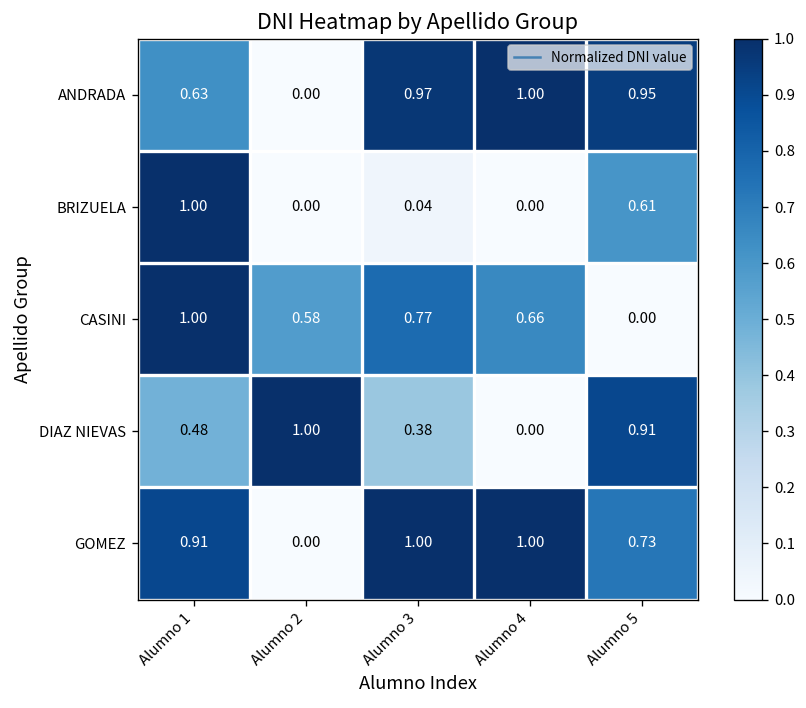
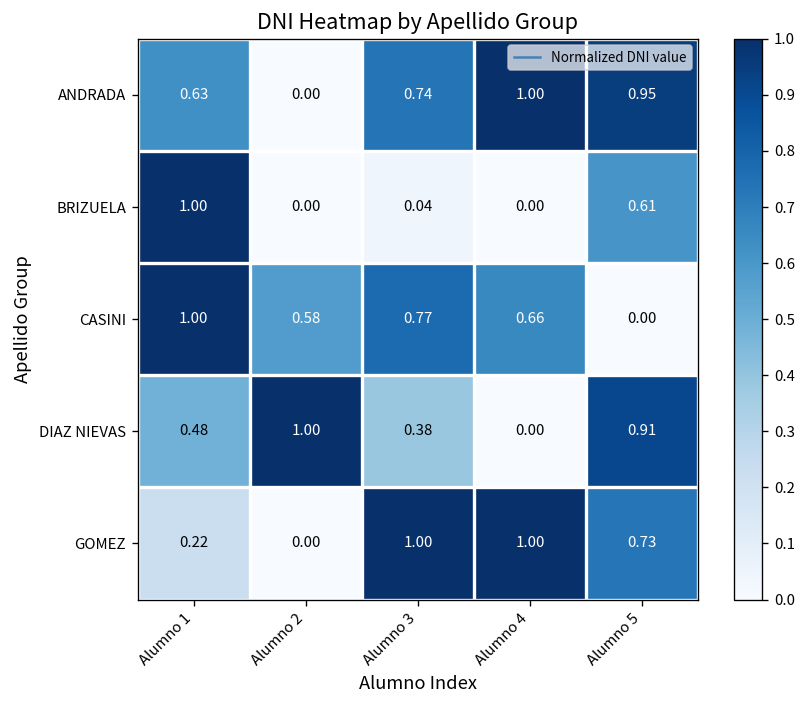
  {
    "ANDRADA": {
      "Alumno 1": 0.63,
      "Alumno 2": 0.00,
-     "Alumno 3": 0.97,
+     "Alumno 3": 0.74,
      "Alumno 4": 1.00,
      "Alumno 5": 0.95
    },
    "BRIZUELA": {
      "Alumno 1": 1.00,
      "Alumno 2": 0.00,
      "Alumno 3": 0.04,
      "Alumno 4": 0.00,
      "Alumno 5": 0.61
    },
    "CASINI": {
      "Alumno 1": 1.00,
      "Alumno 2": 0.58,
      "Alumno 3": 0.77,
      "Alumno 4": 0.66,
      "Alumno 5": 0.00
    },
    "DIAZ NIEVAS": {
      "Alumno 1": 0.48,
      "Alumno 2": 1.00,
      "Alumno 3": 0.38,
      "Alumno 4": 0.00,
      "Alumno 5": 0.91
    },
    "GOMEZ": {
-     "Alumno 1": 0.91,
+     "Alumno 1": 0.22,
      "Alumno 2": 0.00,
      "Alumno 3": 1.00,
      "Alumno 4": 1.00,
      "Alumno 5": 0.73
    }
  }
